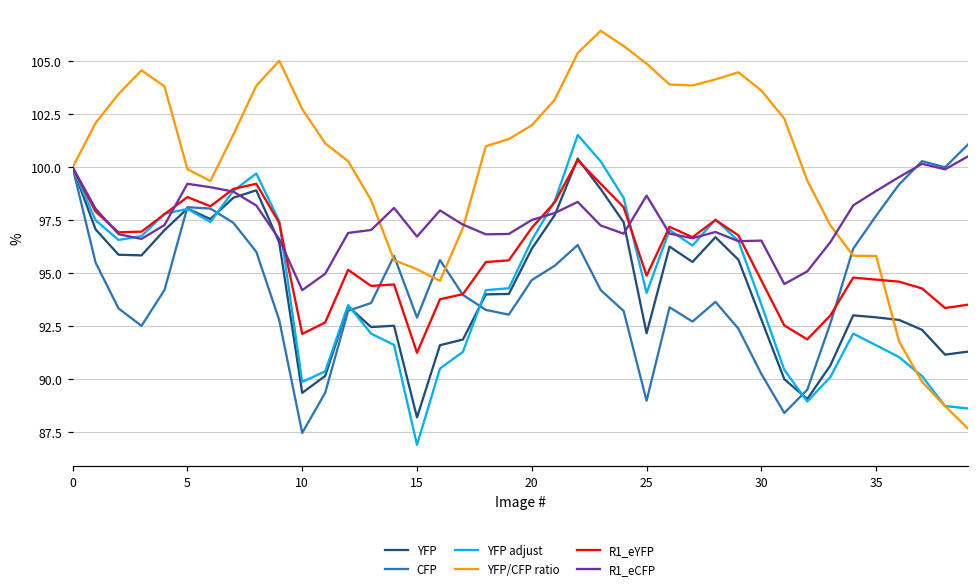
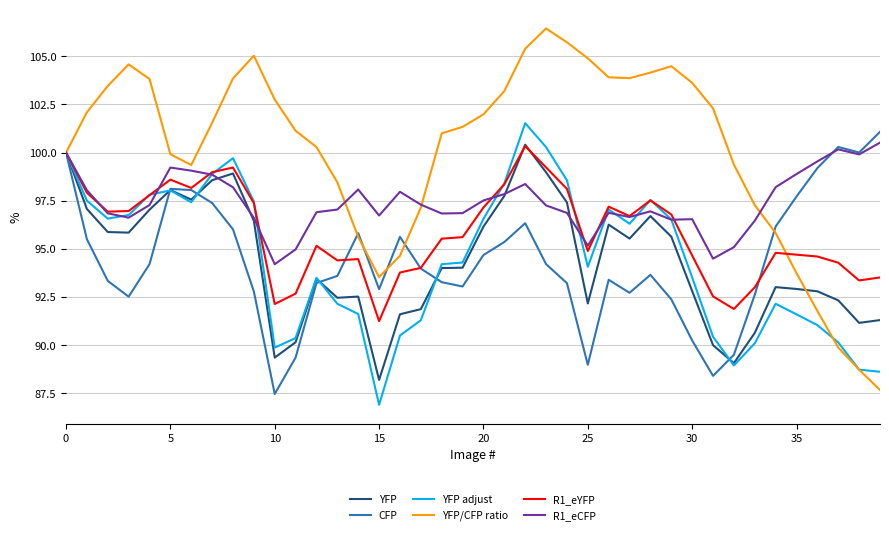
  {
    "YFP": {
      "10": 89.4,
      "15": 88.2,
      "20": 96.2,
      "25": 92.2,
      "30": 92.8,
      "35": 92.9
    },
    "CFP": {
      "10": 87.5,
      "15": 92.9,
      "20": 94.7,
      "25": 89.0,
      "30": 90.2,
      "35": 97.7
    },
    "YFP adjust": {
      "10": 89.9,
      "15": 86.9,
      "20": 96.6,
      "25": 94.1,
      "30": 93.5,
      "35": 91.6
    },
    "YFP/CFP ratio": {
      "5": 99.9,
      "10": 102.8,
-     "15": 95.2,
+     "15": 93.5,
      "20": 102.0,
      "25": 104.9,
      "30": 103.6,
-     "35": 95.8
+     "35": 93.7
    },
    "R1_eYFP": {
      "5": 98.6,
      "10": 92.1,
      "15": 91.2,
      "20": 97.1,
      "25": 94.9,
      "30": 94.7,
      "35": 94.7
    },
    "R1_eCFP": {
      "5": 99.2,
      "10": 94.2,
      "15": 96.7,
      "20": 97.5,
-     "25": 98.7,
+     "25": 95.2,
      "30": 96.5,
      "35": 98.9
    }
  }
